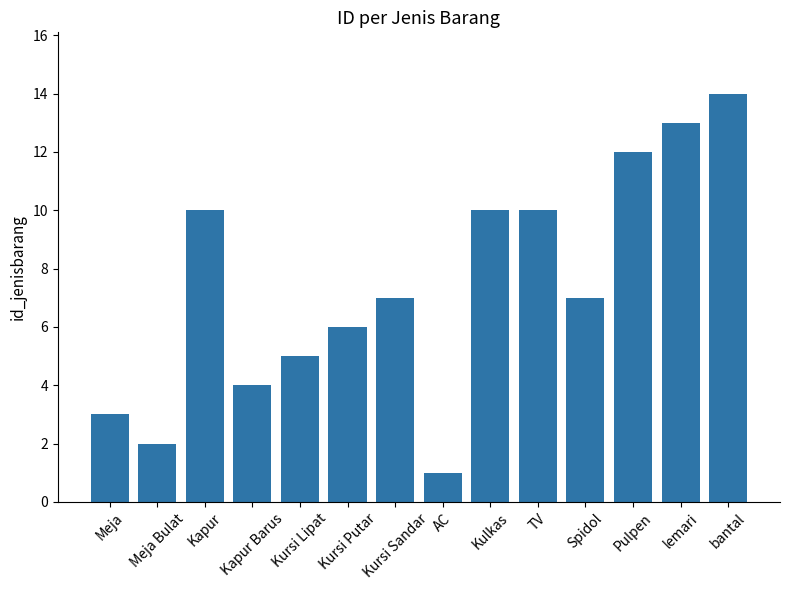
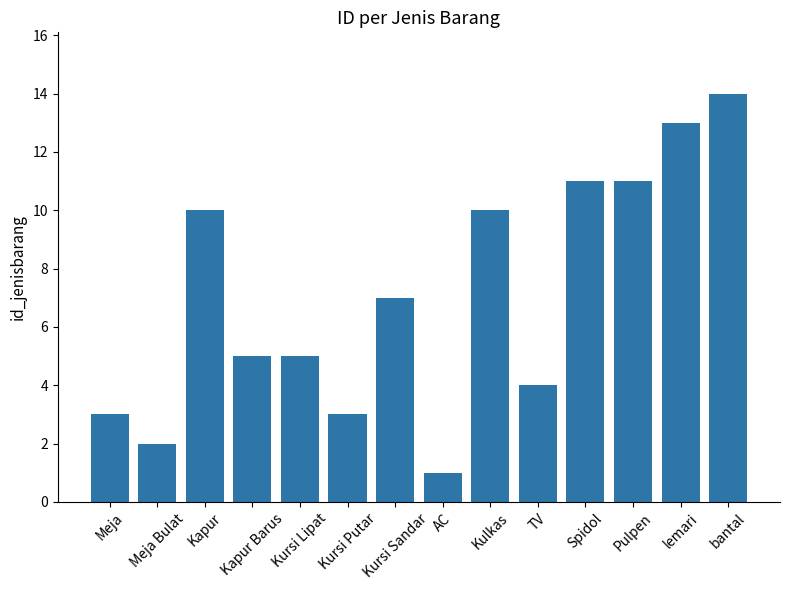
  {
    "Meja": 3,
    "Meja Bulat": 2,
    "Kapur": 10,
-   "Kapur Barus": 4,
+   "Kapur Barus": 5,
    "Kursi Lipat": 5,
-   "Kursi Putar": 6,
+   "Kursi Putar": 3,
    "Kursi Sandar": 7,
    "AC": 1,
    "Kulkas": 10,
-   "TV": 10,
-   "Spidol": 7,
-   "Pulpen": 12,
+   "TV": 4,
+   "Spidol": 11,
+   "Pulpen": 11,
    "lemari": 13,
    "bantal": 14
  }
